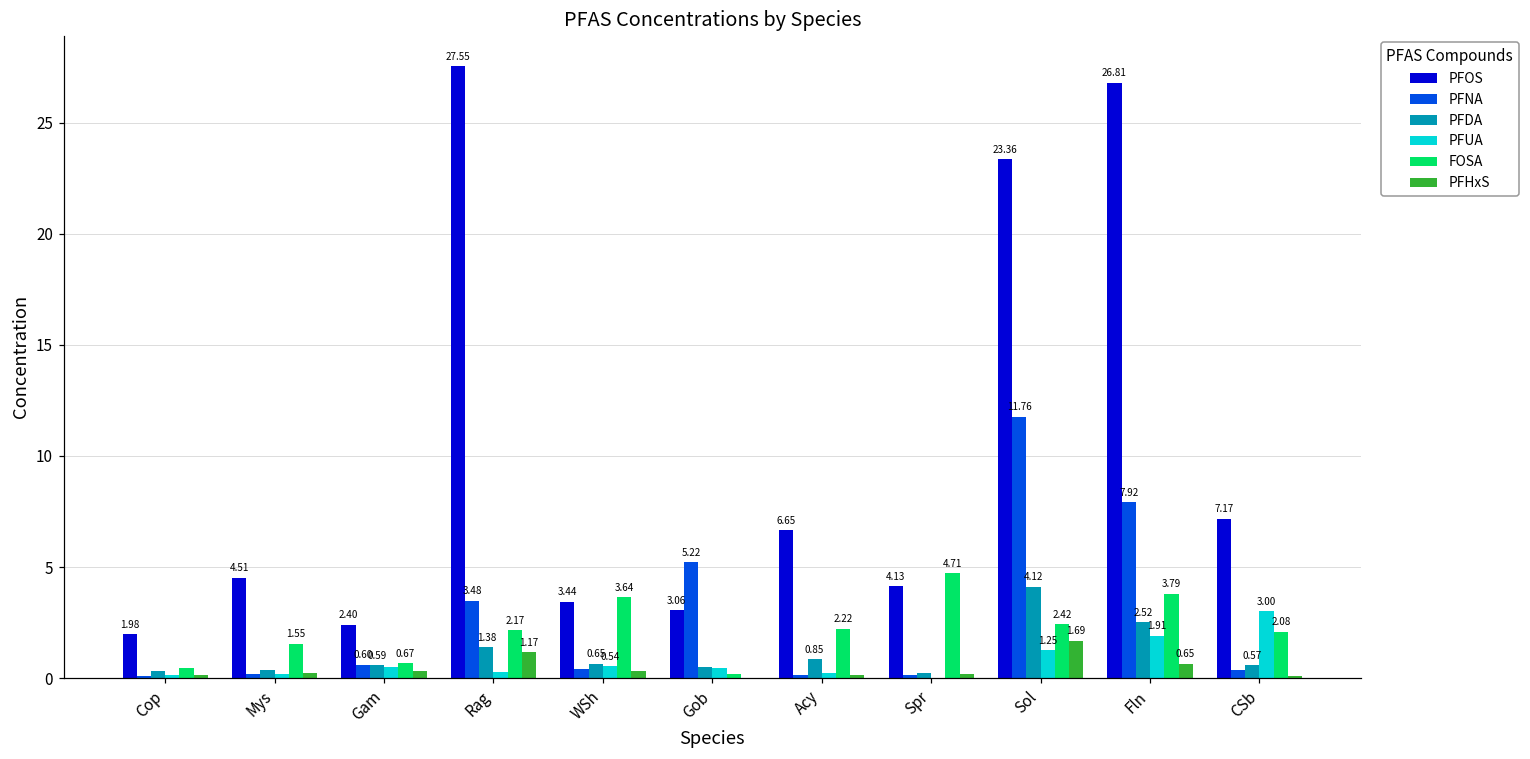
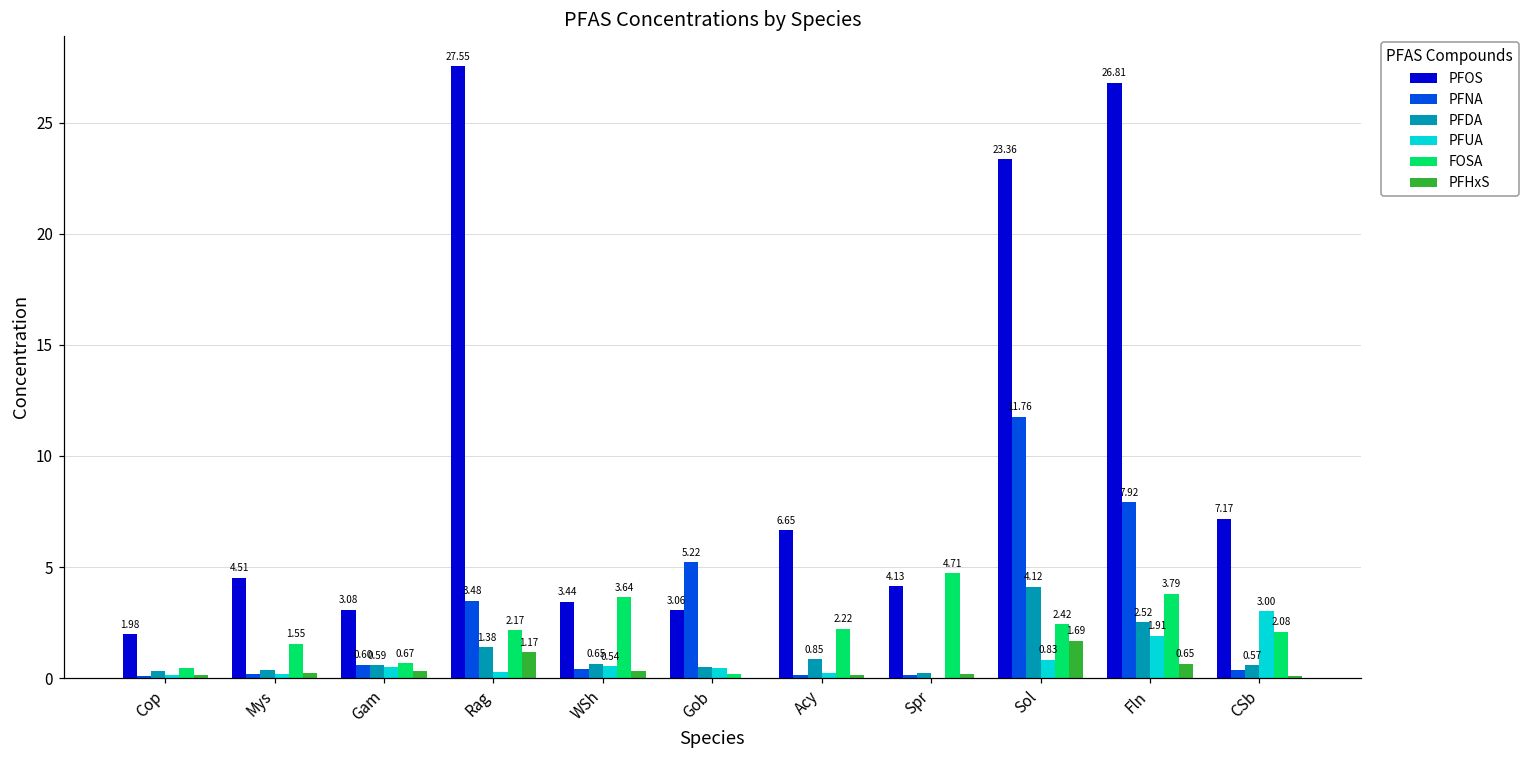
  {
    "PFOS": {
      "Cop": 1.98,
      "Mys": 4.51,
-     "Gam": 2.40,
+     "Gam": 3.08,
      "Rag": 27.55,
      "WSh": 3.44,
      "Gob": 3.06,
      "Acy": 6.65,
      "Spr": 4.13,
      "Sol": 23.36,
      "Fln": 26.81,
      "CSb": 7.17
    },
    "PFNA": {
      "Rag": 3.48,
      "Gob": 5.22,
      "Sol": 11.76,
      "Fln": 7.92
    },
    "PFDA": {
      "Rag": 1.38,
      "Acy": 0.85,
      "Sol": 4.12,
      "Fln": 2.52,
      "CSb": 0.57
    },
    "PFUA": {
-     "Sol": 1.25,
+     "Sol": 0.83,
      "Fln": 1.91,
      "CSb": 3.00
    },
    "FOSA": {
      "Mys": 1.55,
      "Gam": 0.67,
      "Rag": 2.17,
      "WSh": 3.64,
      "Acy": 2.22,
      "Spr": 4.71,
      "Sol": 2.42,
      "Fln": 3.79,
      "CSb": 2.08
    },
    "PFHxS": {
      "Rag": 1.17,
      "Sol": 1.69,
      "Fln": 0.65
    }
  }
